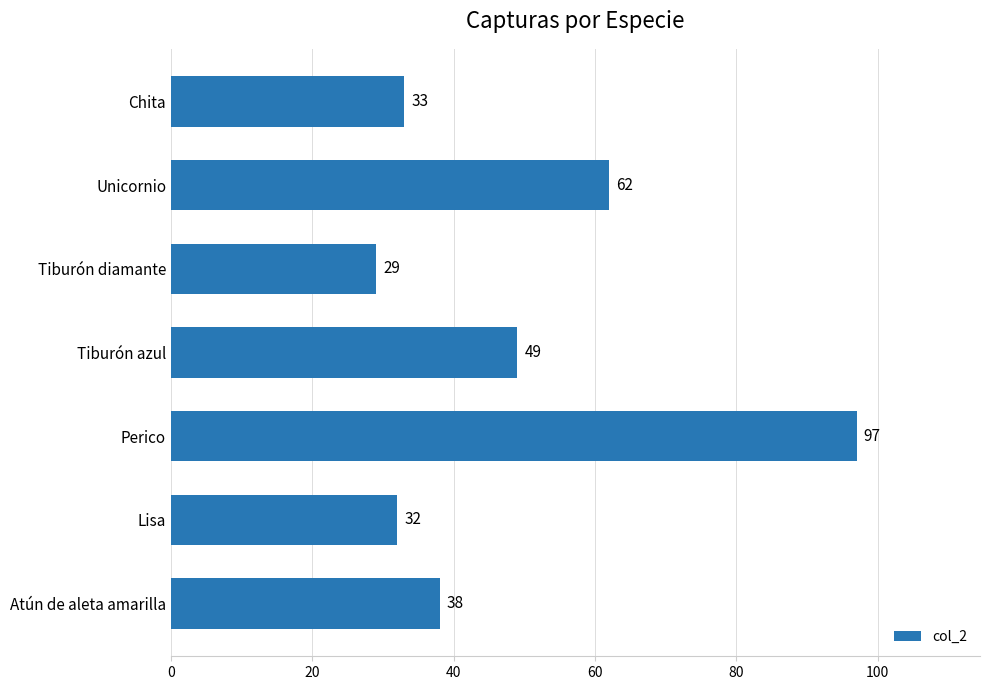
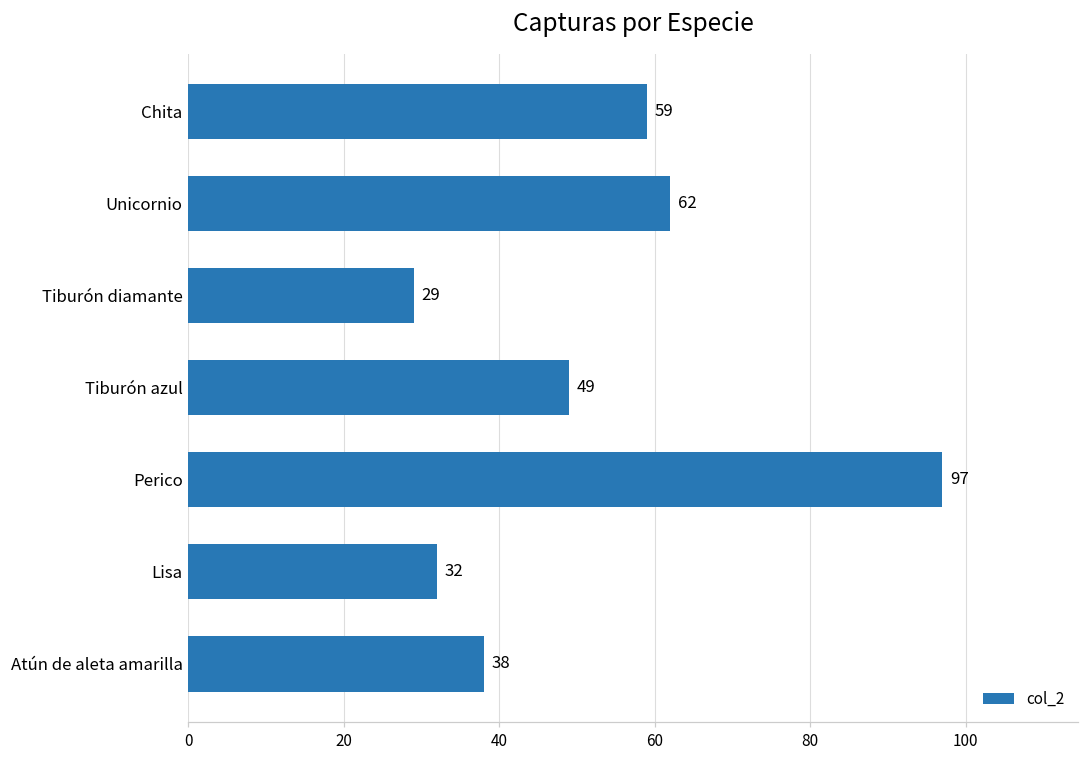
  {
-   "Chita": 33,
+   "Chita": 59,
    "Unicornio": 62,
    "Tiburón diamante": 29,
    "Tiburón azul": 49,
    "Perico": 97,
    "Lisa": 32,
    "Atún de aleta amarilla": 38
  }
